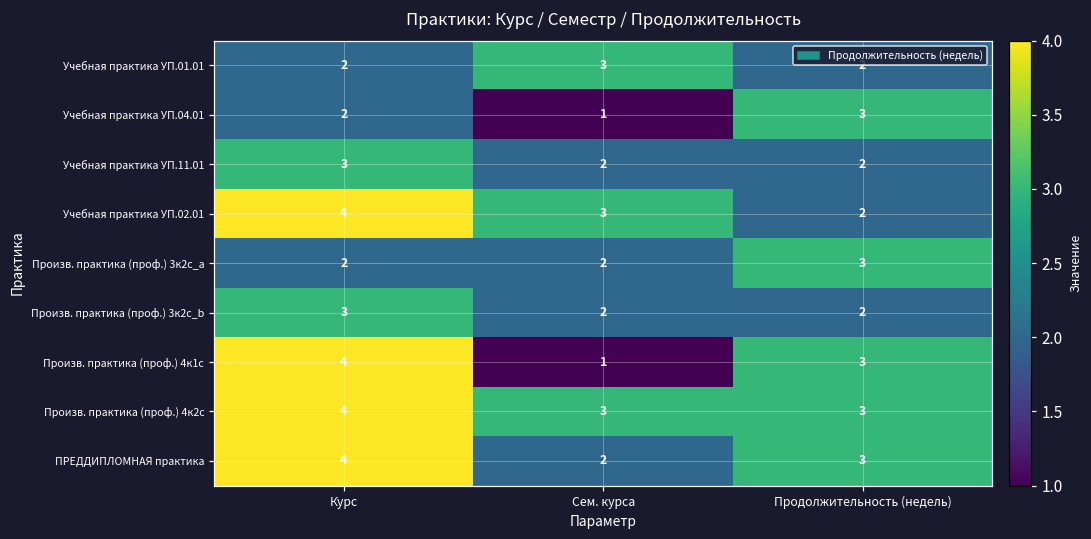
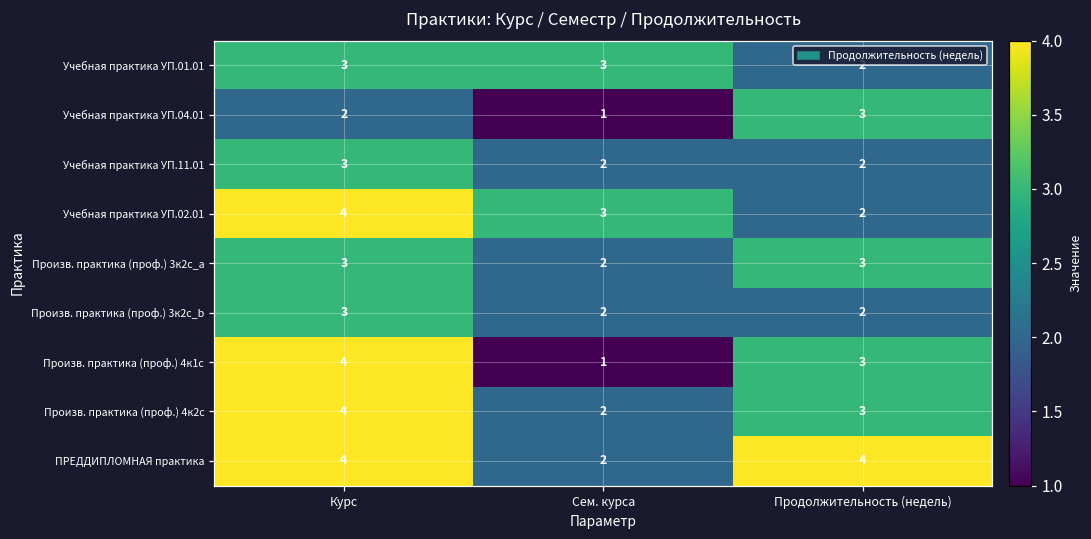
  {
    "Учебная практика УП.01.01": {
-     "Курс": 2,
+     "Курс": 3,
      "Сем. курса": 3
    },
    "Учебная практика УП.04.01": {
      "Курс": 2,
      "Сем. курса": 1,
      "Продолжительность (недель)": 3
    },
    "Учебная практика УП.11.01": {
      "Курс": 3,
      "Сем. курса": 2,
      "Продолжительность (недель)": 2
    },
    "Учебная практика УП.02.01": {
      "Курс": 4,
      "Сем. курса": 3,
      "Продолжительность (недель)": 2
    },
    "Произв. практика (проф.) 3к2с_a": {
-     "Курс": 2,
+     "Курс": 3,
      "Сем. курса": 2,
      "Продолжительность (недель)": 3
    },
    "Произв. практика (проф.) 3к2с_b": {
      "Курс": 3,
      "Сем. курса": 2,
      "Продолжительность (недель)": 2
    },
    "Произв. практика (проф.) 4к1с": {
      "Курс": 4,
      "Сем. курса": 1,
      "Продолжительность (недель)": 3
    },
    "Произв. практика (проф.) 4к2с": {
      "Курс": 4,
-     "Сем. курса": 3,
+     "Сем. курса": 2,
      "Продолжительность (недель)": 3
    },
    "ПРЕДДИПЛОМНАЯ практика": {
      "Курс": 4,
      "Сем. курса": 2,
-     "Продолжительность (недель)": 3
+     "Продолжительность (недель)": 4
    }
  }
